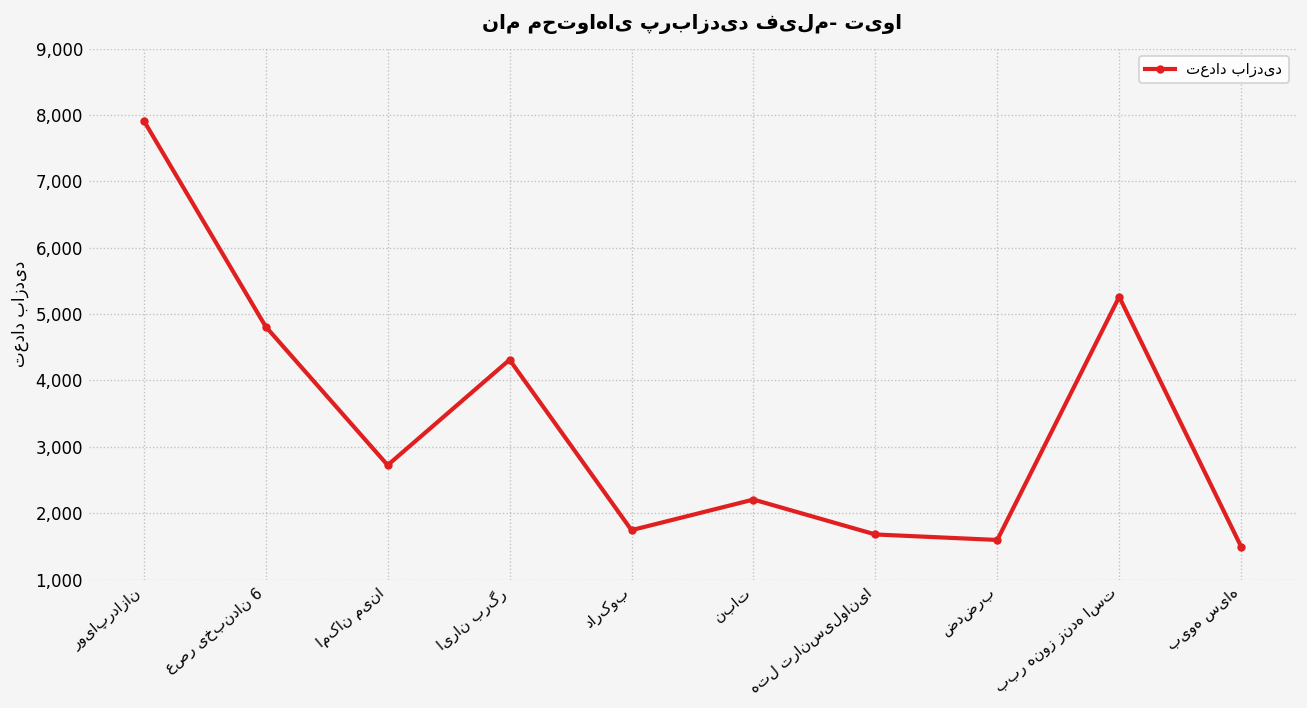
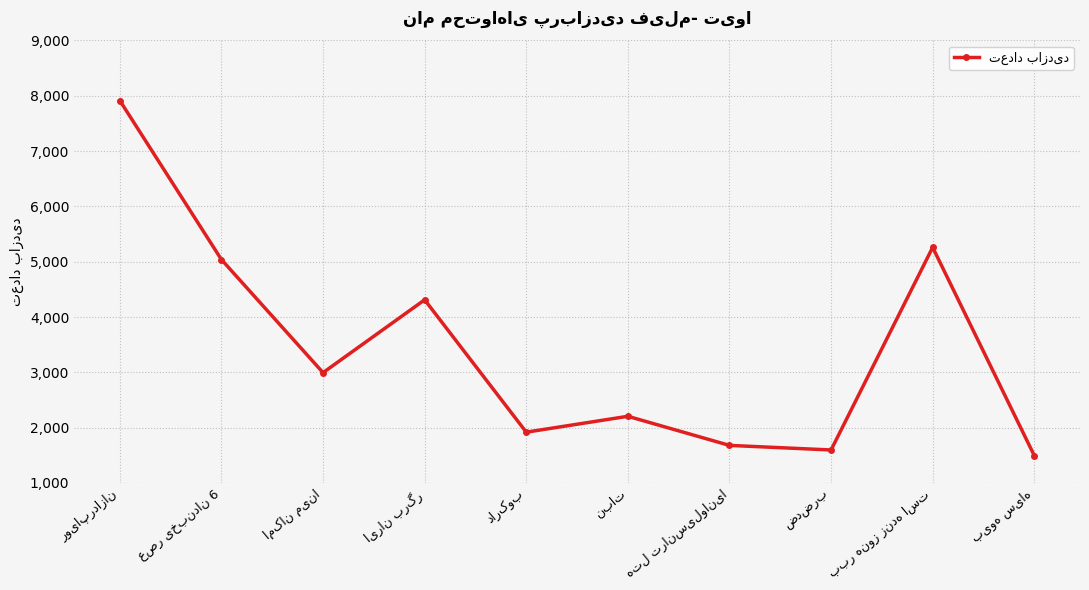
  {
    "رویاپردازان": "7,900",
-   "عصر یخبندان 6": "4,800",
-   "امکان مینا": "2,700",
+   "عصر یخبندان 6": "5,000",
+   "امکان مینا": "3,000",
    "ایران برگر": "4,300",
-   "دارکوب": "1,700",
+   "دارکوب": "1,900",
    "نبات": "2,200",
    "هتل ترانسیلوانیا": "1,700",
    "ضدضرب": "1,600",
    "ببر هنوز زنده است": "5,300",
    "بیوه سیاه": "1,500"
  }
